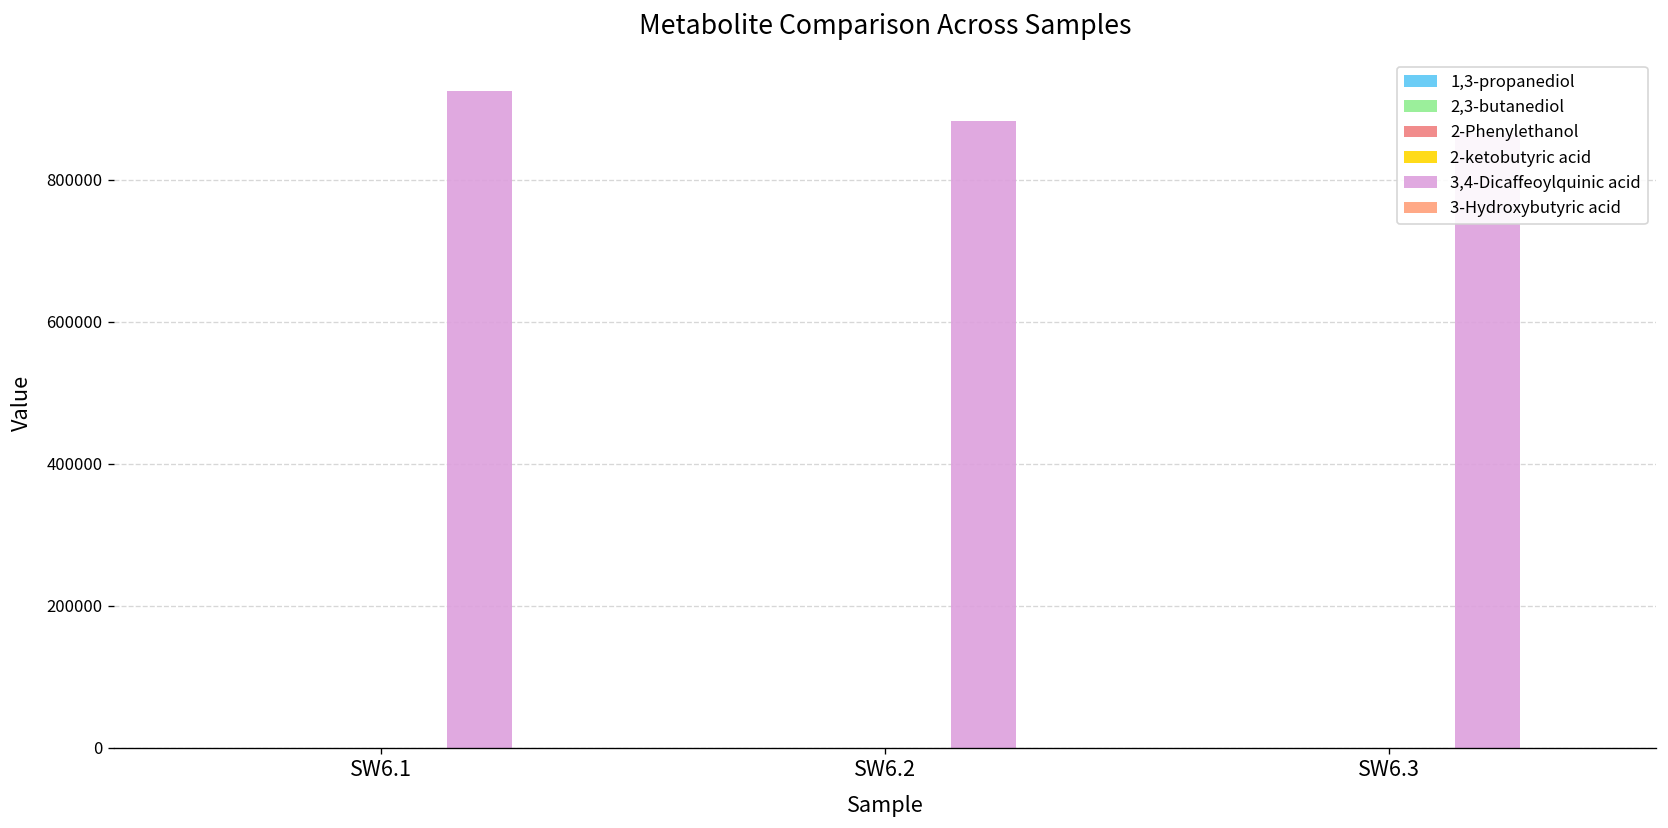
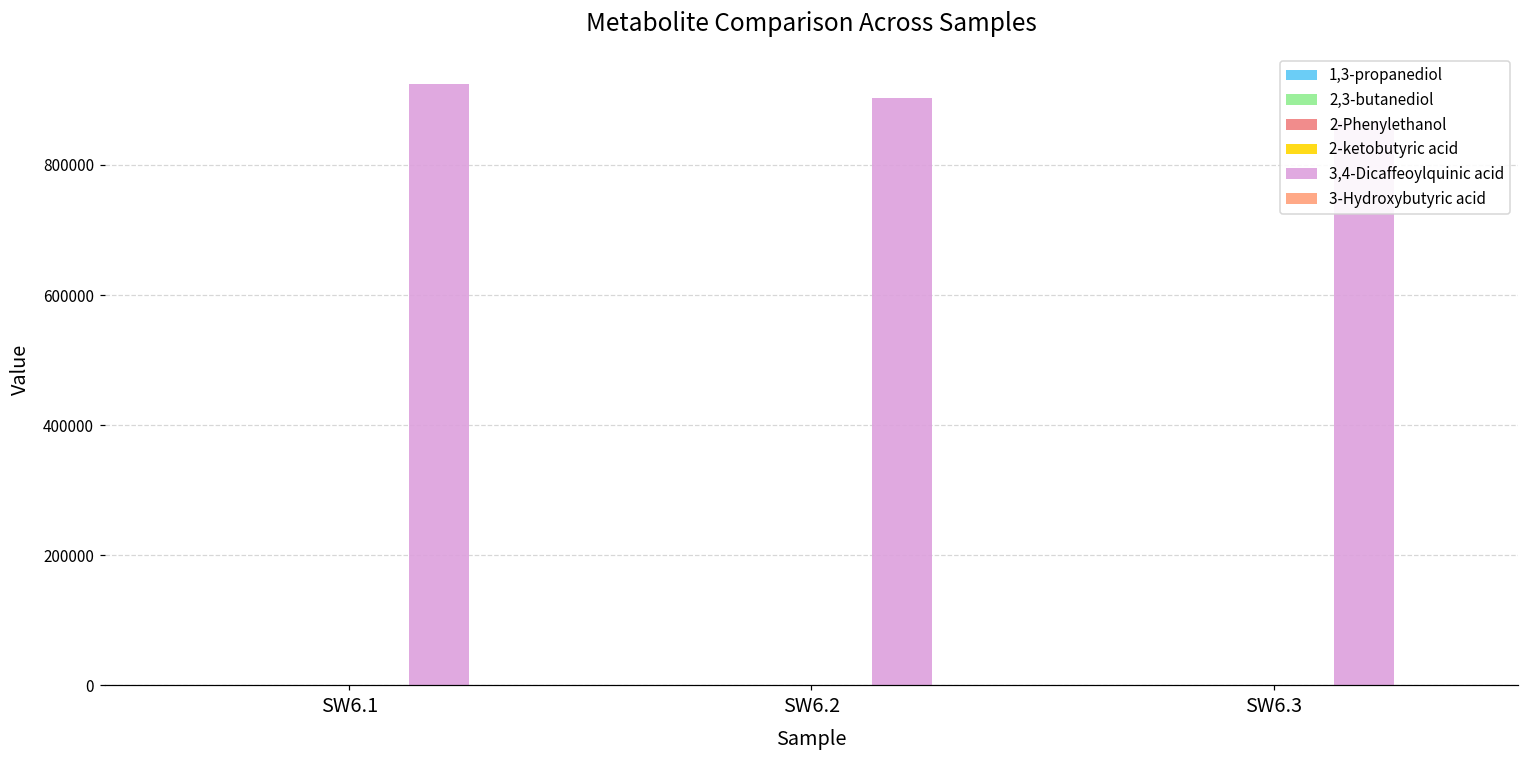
  {
    "3,4-Dicaffeoylquinic acid": {
      "SW6.1": 920000,
-     "SW6.2": 880000
+     "SW6.2": 900000
    }
  }
